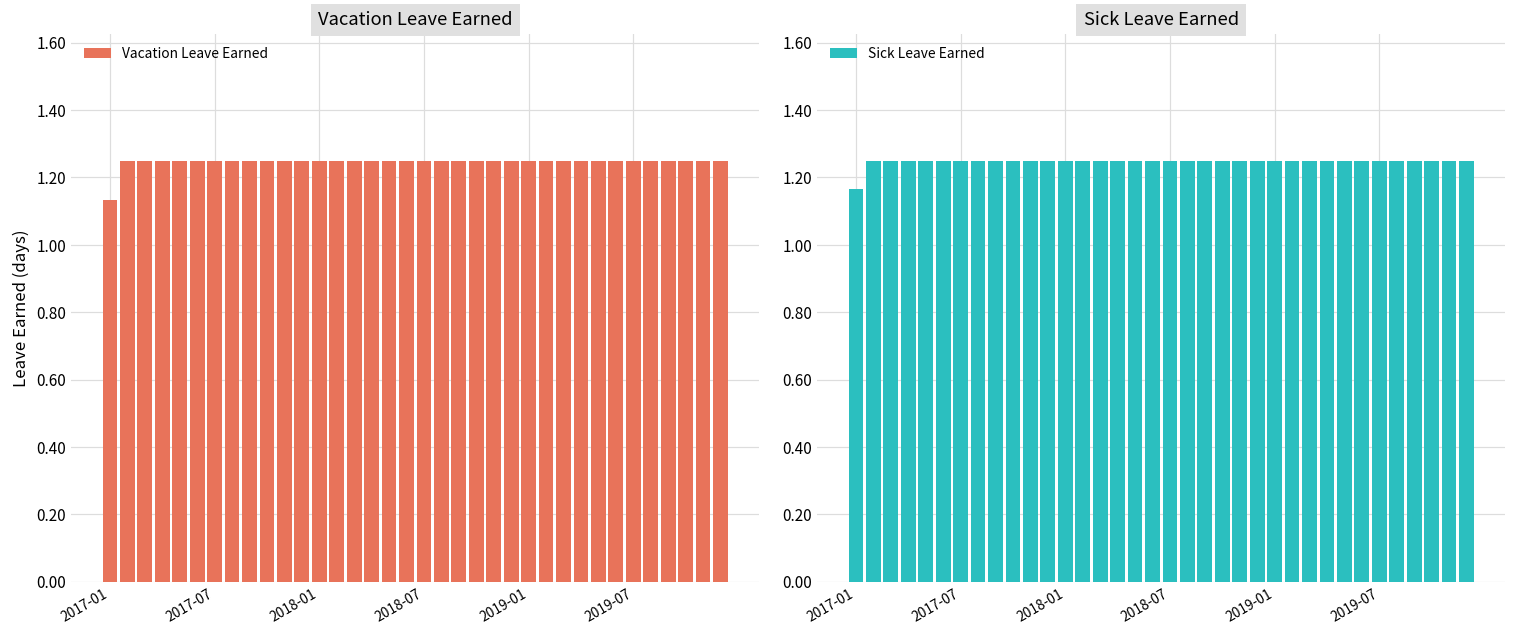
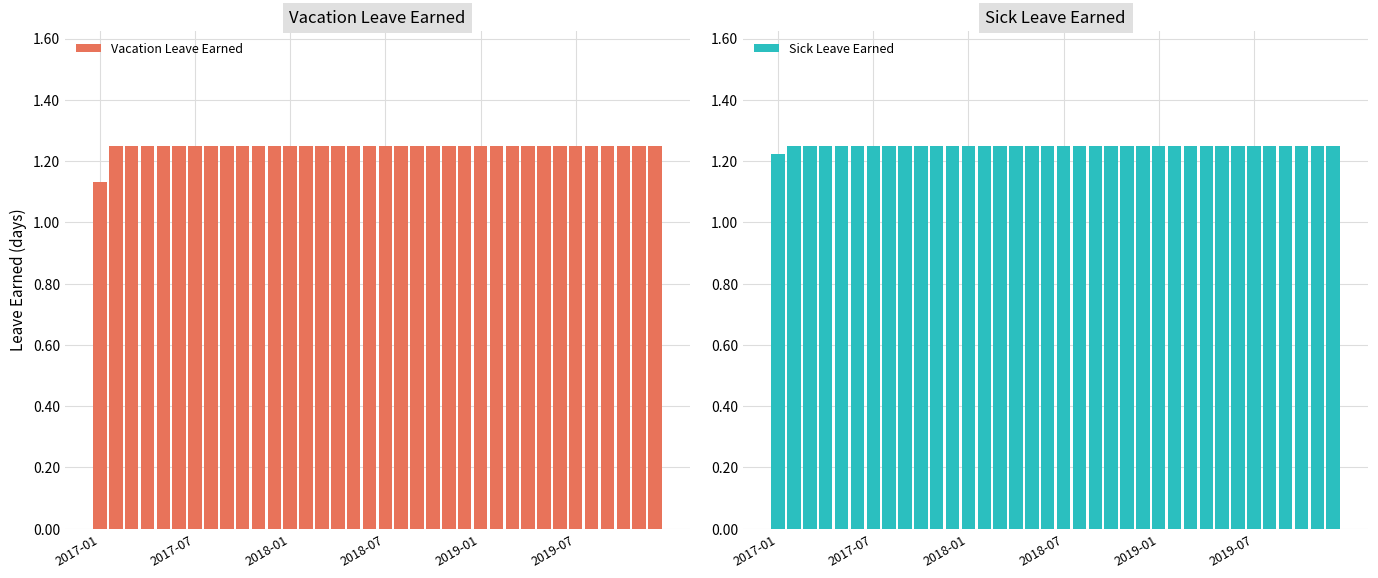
  {
    "Vacation Leave Earned": {
      "2017-01": 1.13,
      "2017-07": 1.25,
      "2018-01": 1.25,
      "2018-07": 1.25,
      "2019-01": 1.25,
      "2019-07": 1.25
    },
    "Sick Leave Earned": {
-     "2017-01": 1.17,
+     "2017-01": 1.23,
      "2017-07": 1.25,
      "2018-01": 1.25,
      "2018-07": 1.25,
      "2019-01": 1.25,
      "2019-07": 1.25
    }
  }
